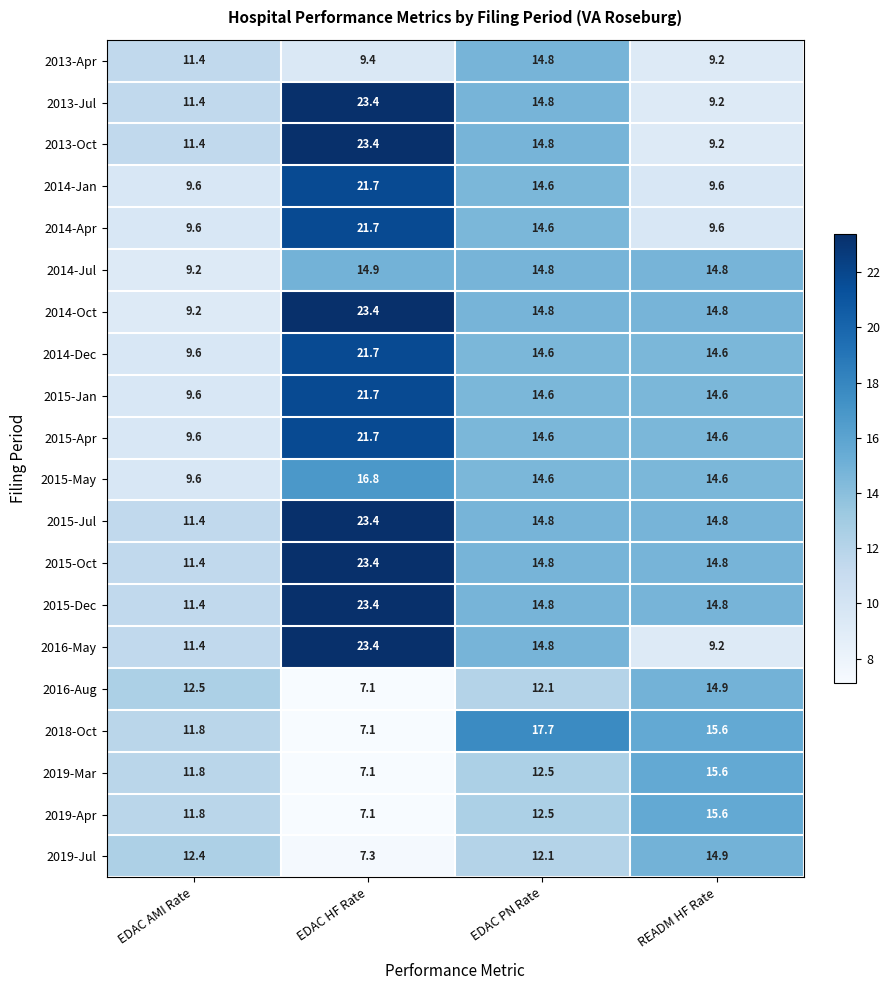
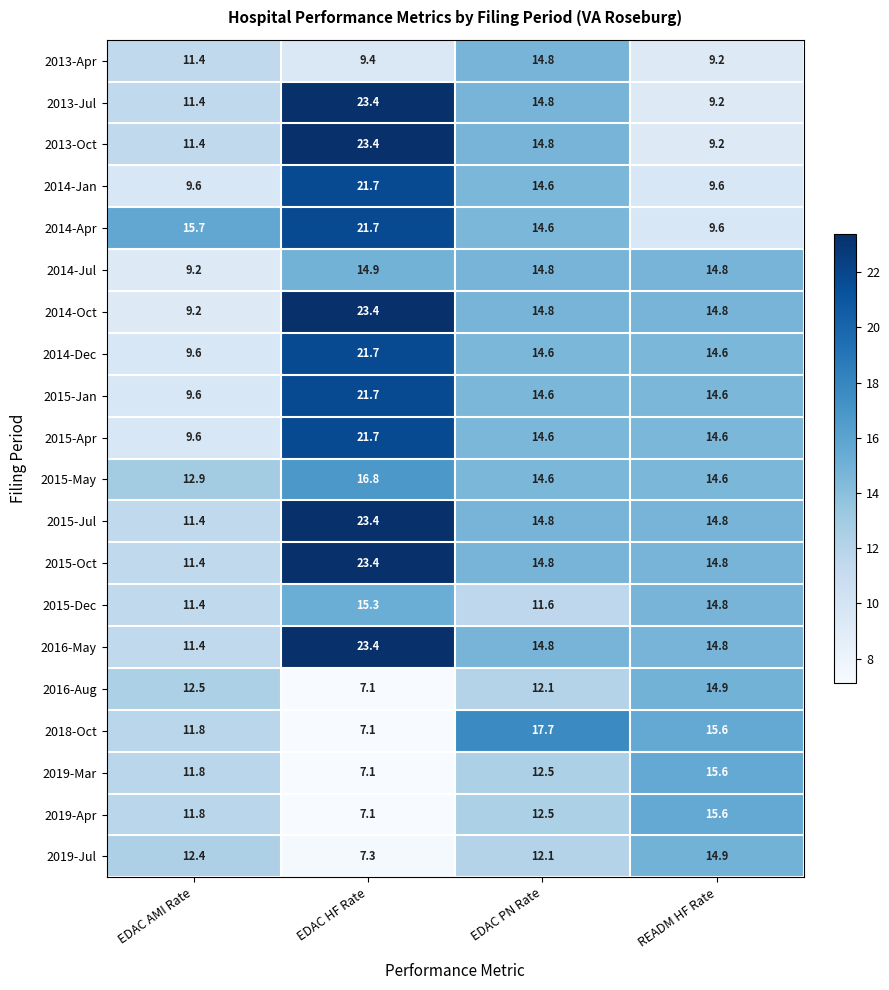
  {
    "2013-Apr": {
      "EDAC AMI Rate": 11.4,
      "EDAC HF Rate": 9.4,
      "EDAC PN Rate": 14.8,
      "READM HF Rate": 9.2
    },
    "2013-Jul": {
      "EDAC AMI Rate": 11.4,
      "EDAC HF Rate": 23.4,
      "EDAC PN Rate": 14.8,
      "READM HF Rate": 9.2
    },
    "2013-Oct": {
      "EDAC AMI Rate": 11.4,
      "EDAC HF Rate": 23.4,
      "EDAC PN Rate": 14.8,
      "READM HF Rate": 9.2
    },
    "2014-Jan": {
      "EDAC AMI Rate": 9.6,
      "EDAC HF Rate": 21.7,
      "EDAC PN Rate": 14.6,
      "READM HF Rate": 9.6
    },
    "2014-Apr": {
-     "EDAC AMI Rate": 9.6,
+     "EDAC AMI Rate": 15.7,
      "EDAC HF Rate": 21.7,
      "EDAC PN Rate": 14.6,
      "READM HF Rate": 9.6
    },
    "2014-Jul": {
      "EDAC AMI Rate": 9.2,
      "EDAC HF Rate": 14.9,
      "EDAC PN Rate": 14.8,
      "READM HF Rate": 14.8
    },
    "2014-Oct": {
      "EDAC AMI Rate": 9.2,
      "EDAC HF Rate": 23.4,
      "EDAC PN Rate": 14.8,
      "READM HF Rate": 14.8
    },
    "2014-Dec": {
      "EDAC AMI Rate": 9.6,
      "EDAC HF Rate": 21.7,
      "EDAC PN Rate": 14.6,
      "READM HF Rate": 14.6
    },
    "2015-Jan": {
      "EDAC AMI Rate": 9.6,
      "EDAC HF Rate": 21.7,
      "EDAC PN Rate": 14.6,
      "READM HF Rate": 14.6
    },
    "2015-Apr": {
      "EDAC AMI Rate": 9.6,
      "EDAC HF Rate": 21.7,
      "EDAC PN Rate": 14.6,
      "READM HF Rate": 14.6
    },
    "2015-May": {
-     "EDAC AMI Rate": 9.6,
+     "EDAC AMI Rate": 12.9,
      "EDAC HF Rate": 16.8,
      "EDAC PN Rate": 14.6,
      "READM HF Rate": 14.6
    },
    "2015-Jul": {
      "EDAC AMI Rate": 11.4,
      "EDAC HF Rate": 23.4,
      "EDAC PN Rate": 14.8,
      "READM HF Rate": 14.8
    },
    "2015-Oct": {
      "EDAC AMI Rate": 11.4,
      "EDAC HF Rate": 23.4,
      "EDAC PN Rate": 14.8,
      "READM HF Rate": 14.8
    },
    "2015-Dec": {
      "EDAC AMI Rate": 11.4,
-     "EDAC HF Rate": 23.4,
-     "EDAC PN Rate": 14.8,
+     "EDAC HF Rate": 15.3,
+     "EDAC PN Rate": 11.6,
      "READM HF Rate": 14.8
    },
    "2016-May": {
      "EDAC AMI Rate": 11.4,
      "EDAC HF Rate": 23.4,
      "EDAC PN Rate": 14.8,
-     "READM HF Rate": 9.2
+     "READM HF Rate": 14.8
    },
    "2016-Aug": {
      "EDAC AMI Rate": 12.5,
      "EDAC HF Rate": 7.1,
      "EDAC PN Rate": 12.1,
      "READM HF Rate": 14.9
    },
    "2018-Oct": {
      "EDAC AMI Rate": 11.8,
      "EDAC HF Rate": 7.1,
      "EDAC PN Rate": 17.7,
      "READM HF Rate": 15.6
    },
    "2019-Mar": {
      "EDAC AMI Rate": 11.8,
      "EDAC HF Rate": 7.1,
      "EDAC PN Rate": 12.5,
      "READM HF Rate": 15.6
    },
    "2019-Apr": {
      "EDAC AMI Rate": 11.8,
      "EDAC HF Rate": 7.1,
      "EDAC PN Rate": 12.5,
      "READM HF Rate": 15.6
    },
    "2019-Jul": {
      "EDAC AMI Rate": 12.4,
      "EDAC HF Rate": 7.3,
      "EDAC PN Rate": 12.1,
      "READM HF Rate": 14.9
    }
  }
